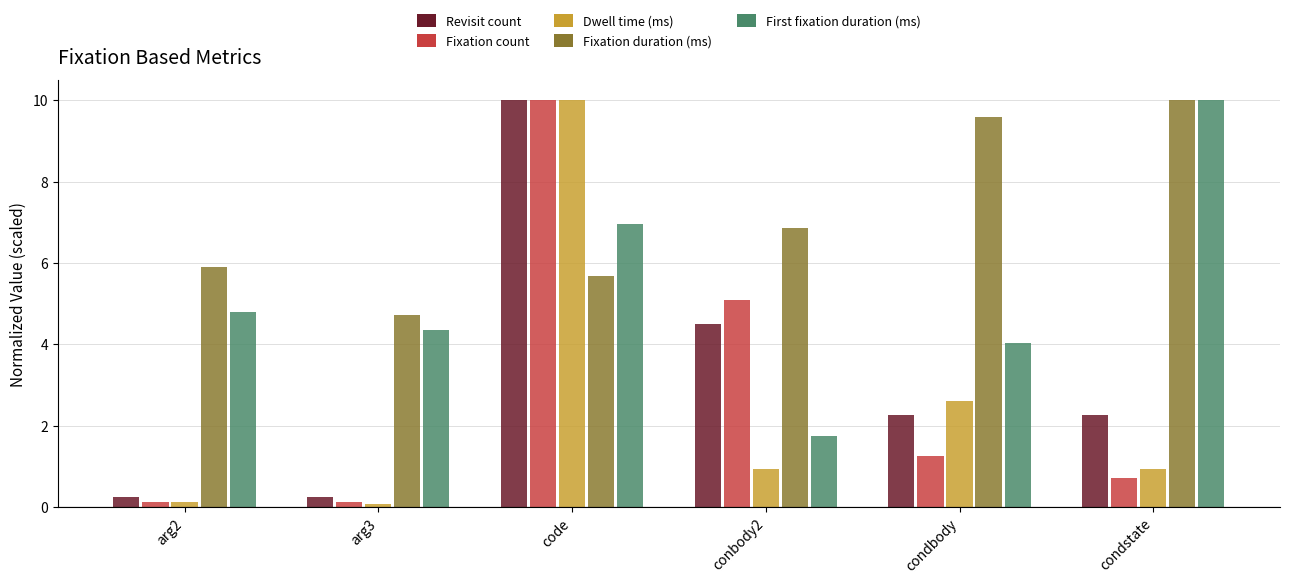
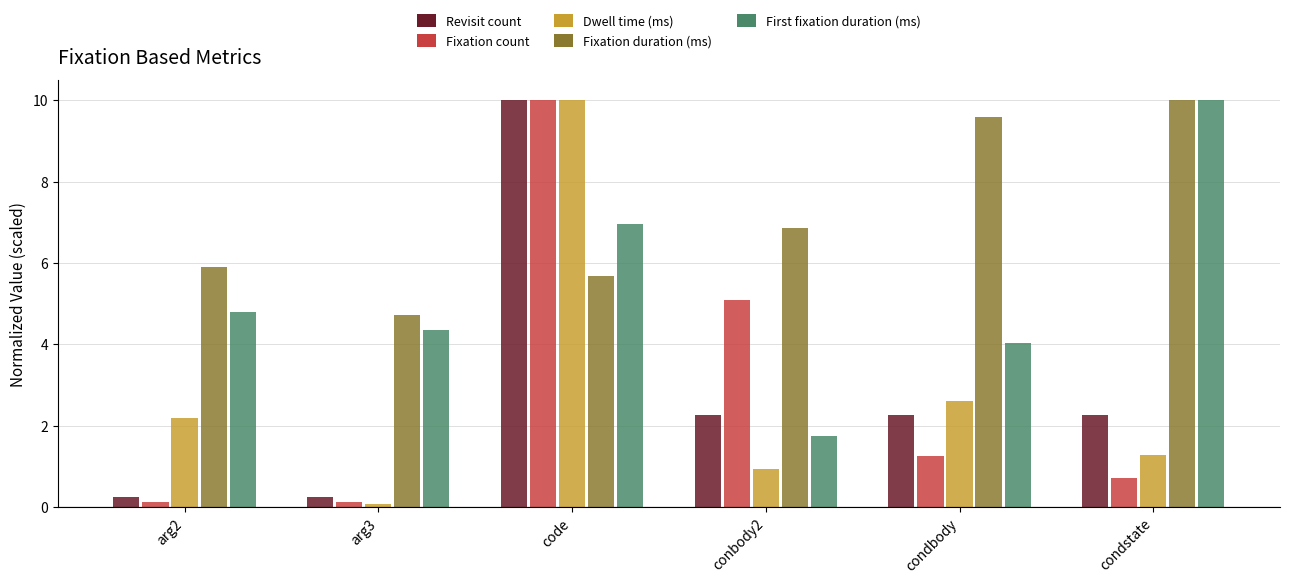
  {
    "Revisit count": {
      "arg2": 0.3,
      "arg3": 0.3,
      "code": 10.0,
-     "conbody2": 4.5,
+     "conbody2": 2.3,
      "condbody": 2.3,
      "condstate": 2.3
    },
    "Fixation count": {
      "arg2": 0.1,
      "arg3": 0.1,
      "code": 10.0,
      "conbody2": 5.1,
      "condbody": 1.2,
      "condstate": 0.7
    },
    "Dwell time (ms)": {
-     "arg2": 0.1,
+     "arg2": 2.2,
      "arg3": 0.1,
      "code": 10.0,
      "conbody2": 0.9,
      "condbody": 2.6,
-     "condstate": 0.9
+     "condstate": 1.3
    },
    "Fixation duration (ms)": {
      "arg2": 5.9,
      "arg3": 4.7,
      "code": 5.7,
      "conbody2": 6.9,
      "condbody": 9.6,
      "condstate": 10.0
    },
    "First fixation duration (ms)": {
      "arg2": 4.8,
      "arg3": 4.3,
      "code": 7.0,
      "conbody2": 1.7,
      "condbody": 4.0,
      "condstate": 10.0
    }
  }
